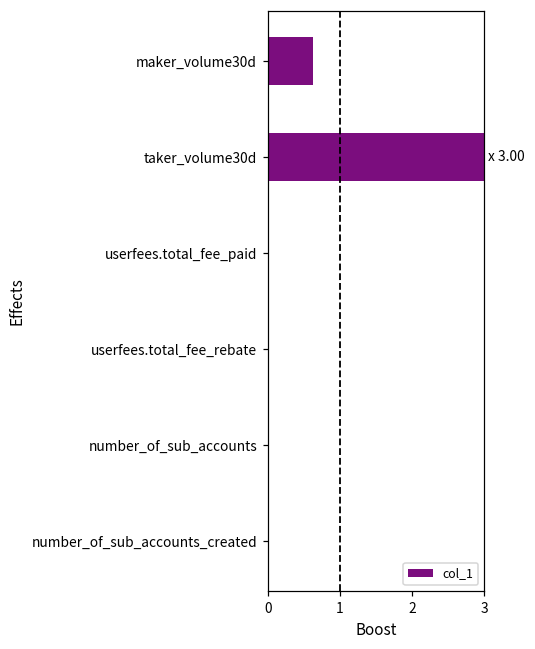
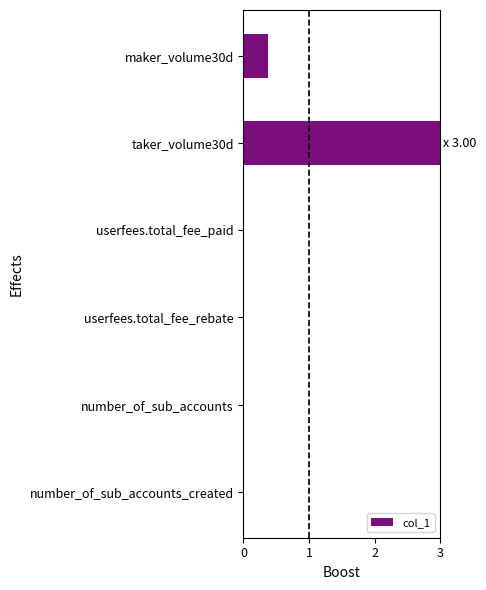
  {
-   "maker_volume30d": 0.6
+   "maker_volume30d": 0.4
  }
